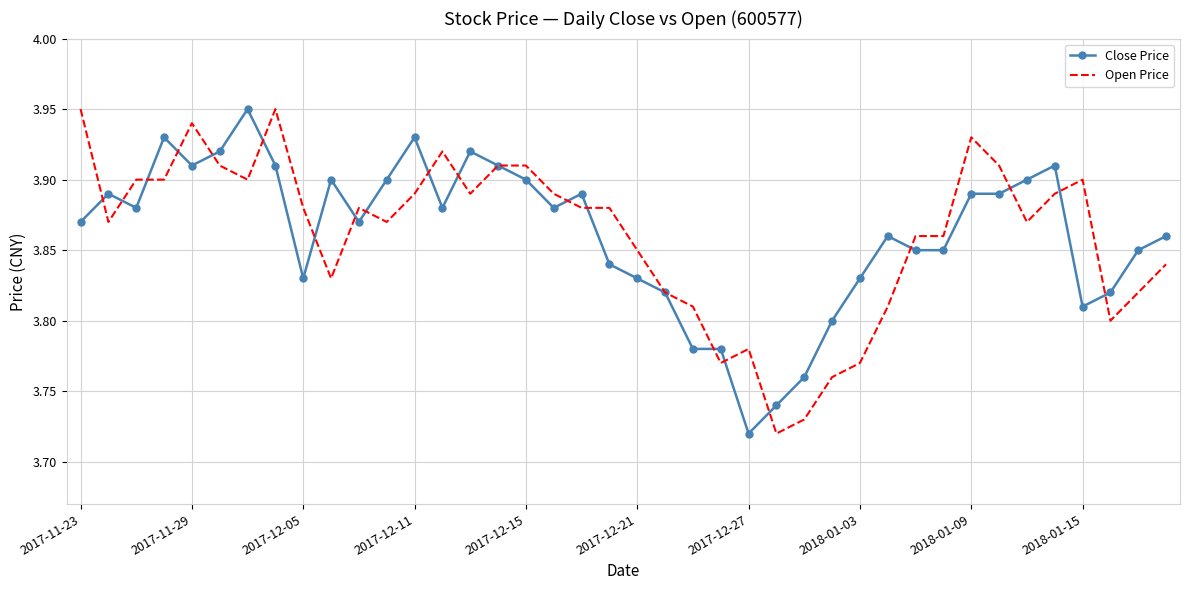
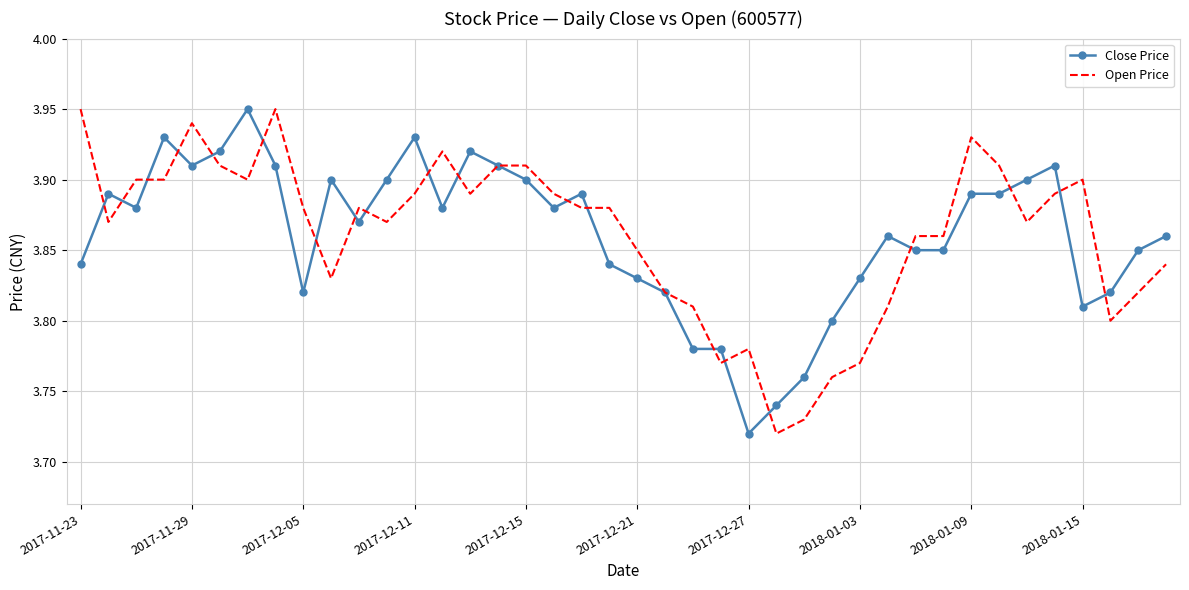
  {
    "Close Price": {
-     "2017-11-23": 3.87,
+     "2017-11-23": 3.84,
      "2017-11-29": 3.91,
-     "2017-12-05": 3.83,
+     "2017-12-05": 3.82,
      "2017-12-11": 3.93,
      "2017-12-15": 3.90,
      "2017-12-21": 3.83,
      "2017-12-27": 3.72,
      "2018-01-03": 3.83,
      "2018-01-09": 3.89,
      "2018-01-15": 3.81
    },
    "Open Price": {
      "2017-11-23": 3.95,
      "2017-11-29": 3.94,
      "2017-12-05": 3.88,
      "2017-12-11": 3.89,
      "2017-12-15": 3.91,
      "2017-12-21": 3.85,
      "2017-12-27": 3.78,
      "2018-01-03": 3.77,
      "2018-01-09": 3.93,
      "2018-01-15": 3.90
    }
  }
